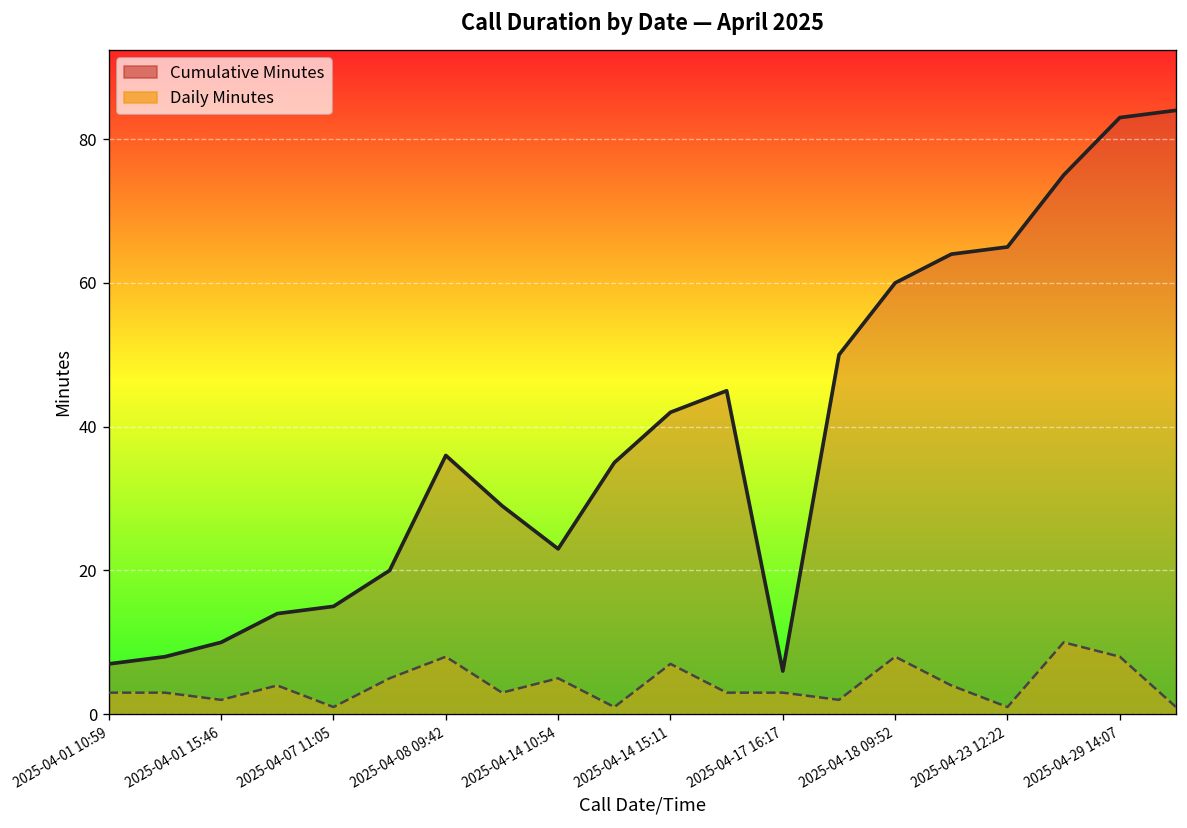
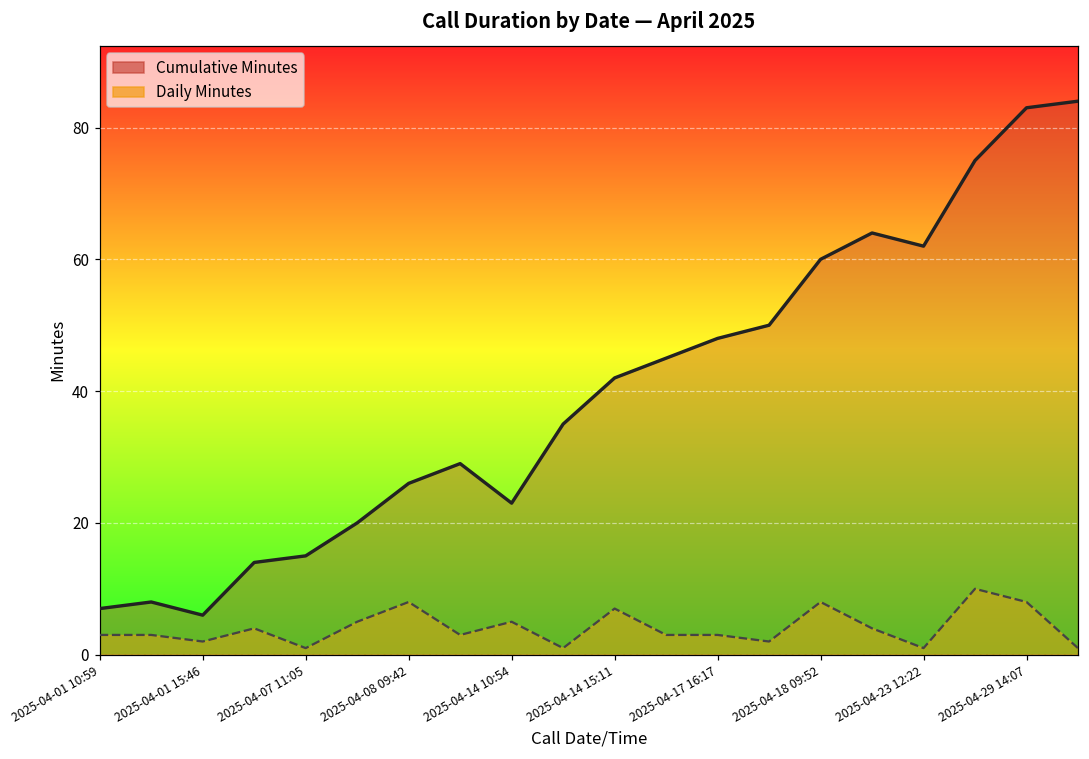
  {
    "Cumulative Minutes": {
      "2025-04-01 10:59": 7,
-     "2025-04-01 15:46": 10,
-     "2025-04-08 09:42": 36,
+     "2025-04-01 15:46": 6,
+     "2025-04-08 09:42": 26,
      "2025-04-14 10:54": 23,
      "2025-04-14 15:11": 42,
-     "2025-04-17 16:17": 6,
+     "2025-04-17 16:17": 48,
      "2025-04-18 09:52": 60,
-     "2025-04-23 12:22": 65,
+     "2025-04-23 12:22": 62,
      "2025-04-29 14:07": 83
    },
    "Daily Minutes": {
      "2025-04-01 10:59": 3,
      "2025-04-01 15:46": 2,
      "2025-04-08 09:42": 8,
      "2025-04-14 10:54": 5,
      "2025-04-14 15:11": 7,
      "2025-04-17 16:17": 3,
      "2025-04-18 09:52": 8,
      "2025-04-23 12:22": 1,
      "2025-04-29 14:07": 8
    }
  }
